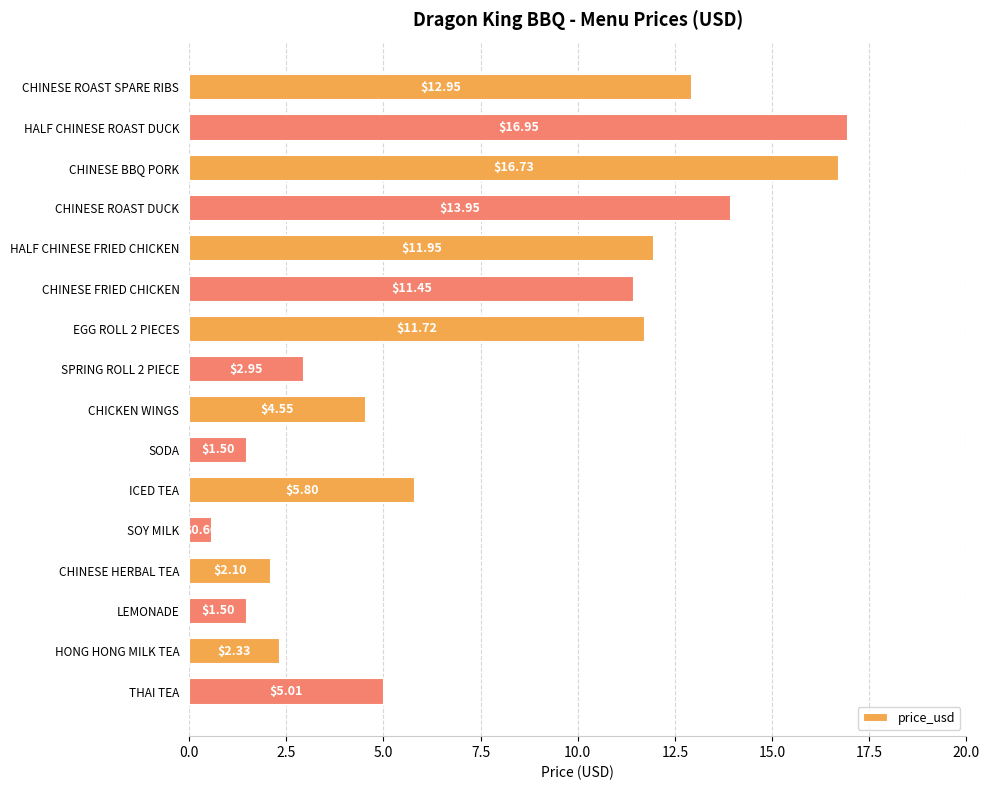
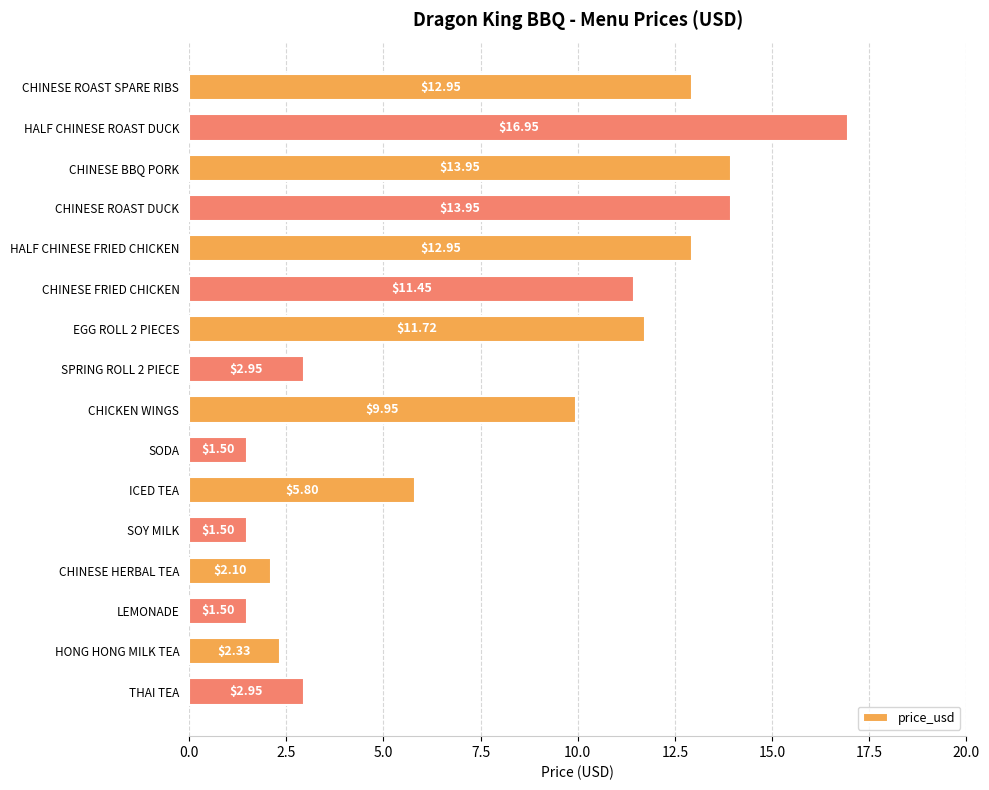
  {
    "CHINESE ROAST SPARE RIBS": "$12.95",
    "HALF CHINESE ROAST DUCK": "$16.95",
-   "CHINESE BBQ PORK": "$16.73",
+   "CHINESE BBQ PORK": "$13.95",
    "CHINESE ROAST DUCK": "$13.95",
-   "HALF CHINESE FRIED CHICKEN": "$11.95",
+   "HALF CHINESE FRIED CHICKEN": "$12.95",
    "CHINESE FRIED CHICKEN": "$11.45",
    "EGG ROLL 2 PIECES": "$11.72",
    "SPRING ROLL 2 PIECE": "$2.95",
-   "CHICKEN WINGS": "$4.55",
+   "CHICKEN WINGS": "$9.95",
    "SODA": "$1.50",
    "ICED TEA": "$5.80",
-   "SOY MILK": "$0.60",
+   "SOY MILK": "$1.50",
    "CHINESE HERBAL TEA": "$2.10",
    "LEMONADE": "$1.50",
    "HONG HONG MILK TEA": "$2.33",
-   "THAI TEA": "$5.01"
+   "THAI TEA": "$2.95"
  }
